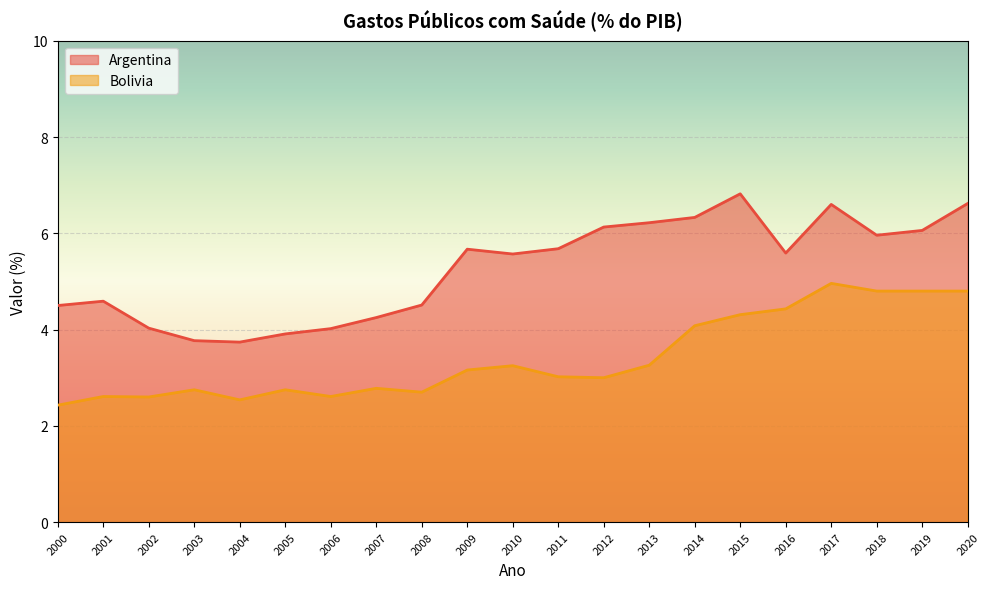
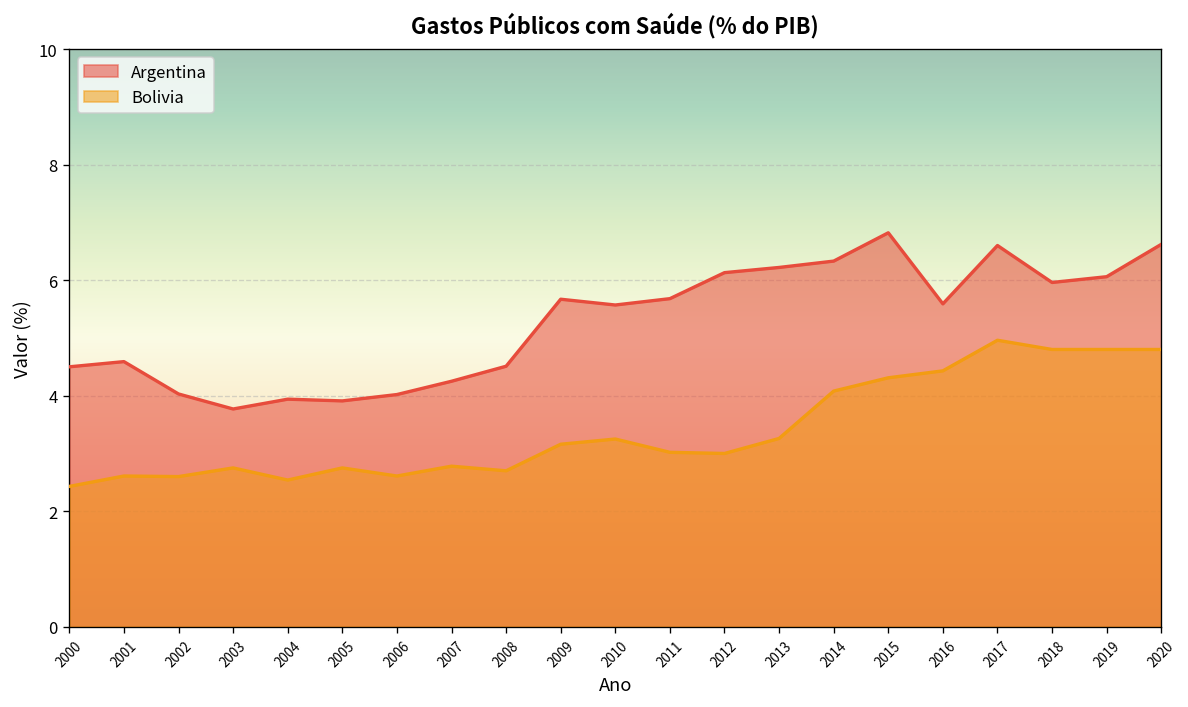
  {
    "Argentina": {
      "2000": 4.5,
      "2001": 4.6,
      "2002": 4.0,
      "2003": 3.8,
-     "2004": 3.7,
+     "2004": 3.9,
      "2005": 3.9,
      "2006": 4.0,
      "2007": 4.3,
      "2008": 4.5,
      "2009": 5.7,
      "2010": 5.6,
      "2011": 5.7,
      "2012": 6.1,
      "2013": 6.2,
      "2014": 6.3,
      "2015": 6.8,
      "2016": 5.6,
      "2017": 6.6,
      "2018": 6.0,
      "2019": 6.1,
      "2020": 6.6
    },
    "Bolivia": {
      "2000": 2.4,
      "2001": 2.6,
      "2002": 2.6,
      "2003": 2.8,
      "2004": 2.5,
      "2005": 2.8,
      "2006": 2.6,
      "2007": 2.8,
      "2008": 2.7,
      "2009": 3.2,
      "2010": 3.3,
      "2011": 3.0,
      "2012": 3.0,
      "2013": 3.3,
      "2014": 4.1,
      "2015": 4.3,
      "2016": 4.4,
      "2017": 5.0,
      "2018": 4.8,
      "2019": 4.8,
      "2020": 4.8
    }
  }
